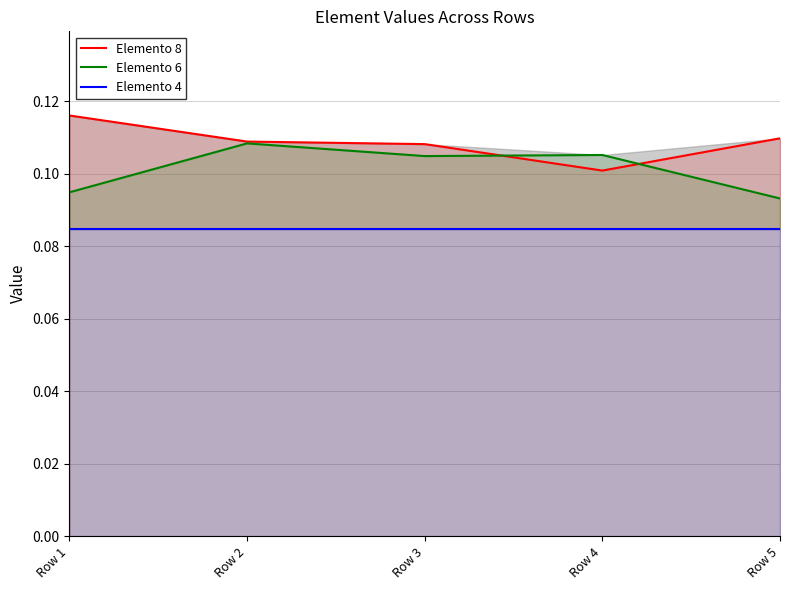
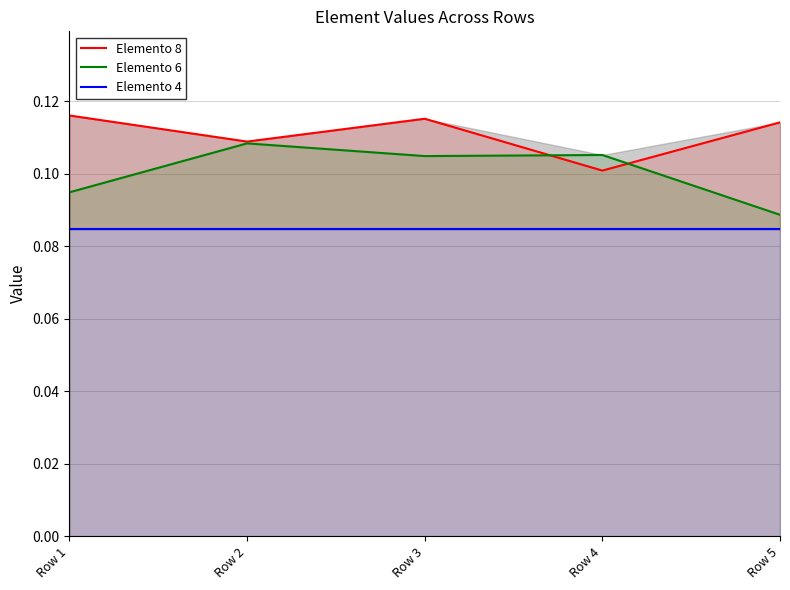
  {
    "Elemento 8": {
-     "Row 3": 0.108,
+     "Row 3": 0.115,
      "Row 4": 0.101,
-     "Row 5": 0.110
+     "Row 5": 0.114
    },
    "Elemento 6": {
      "Row 1": 0.095,
      "Row 3": 0.105,
-     "Row 5": 0.093
+     "Row 5": 0.089
    },
    "Elemento 4": {
      "Row 1": 0.085,
      "Row 2": 0.085,
      "Row 3": 0.085,
      "Row 4": 0.085,
      "Row 5": 0.085
    }
  }
